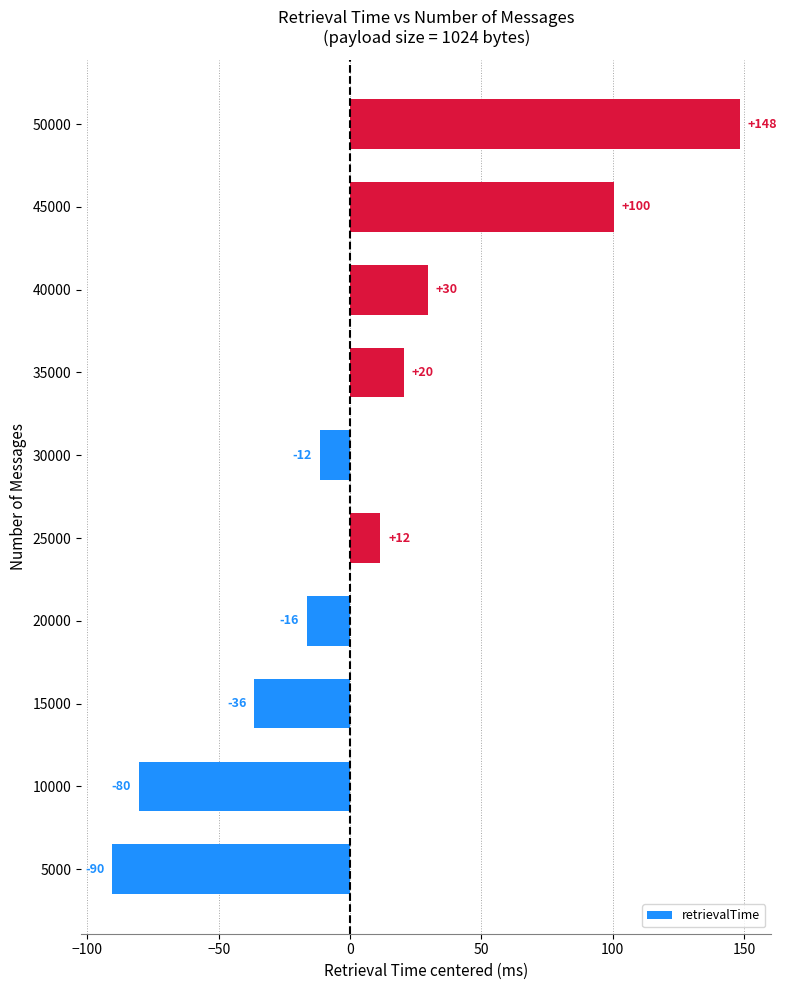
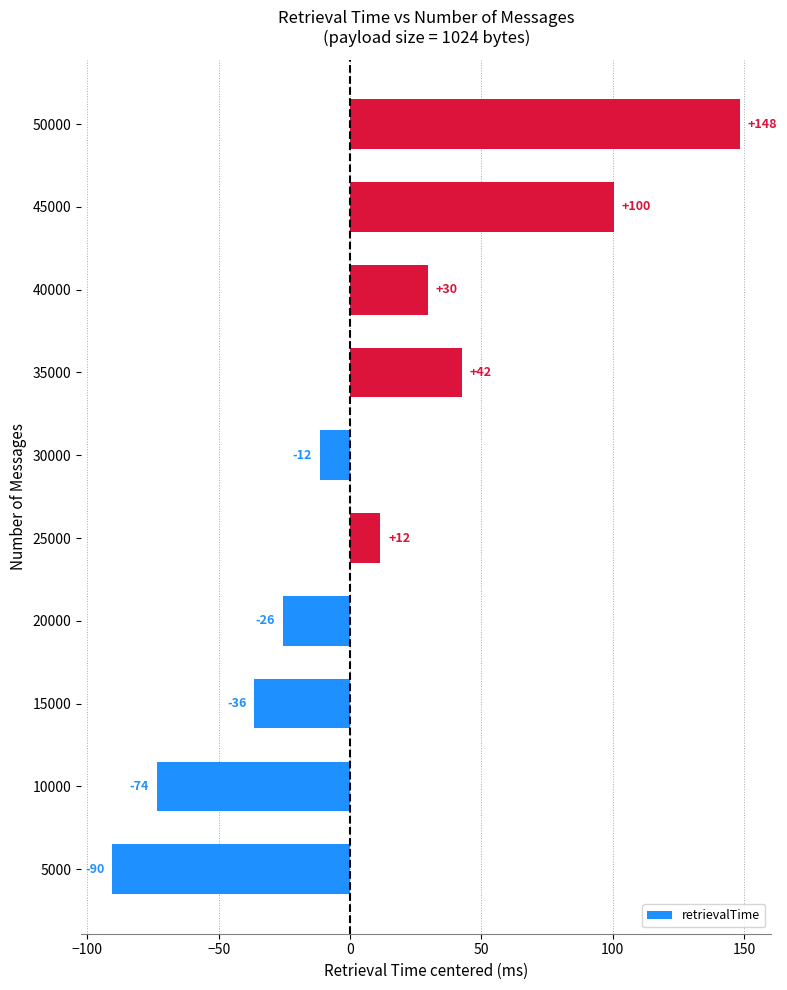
  {
    "50000": "+148",
    "45000": "+100",
    "40000": "+30",
-   "35000": "+20",
+   "35000": "+42",
    "30000": "-12",
    "25000": "+12",
-   "20000": "-16",
+   "20000": "-26",
    "15000": "-36",
-   "10000": "-80",
+   "10000": "-74",
    "5000": "-90"
  }
